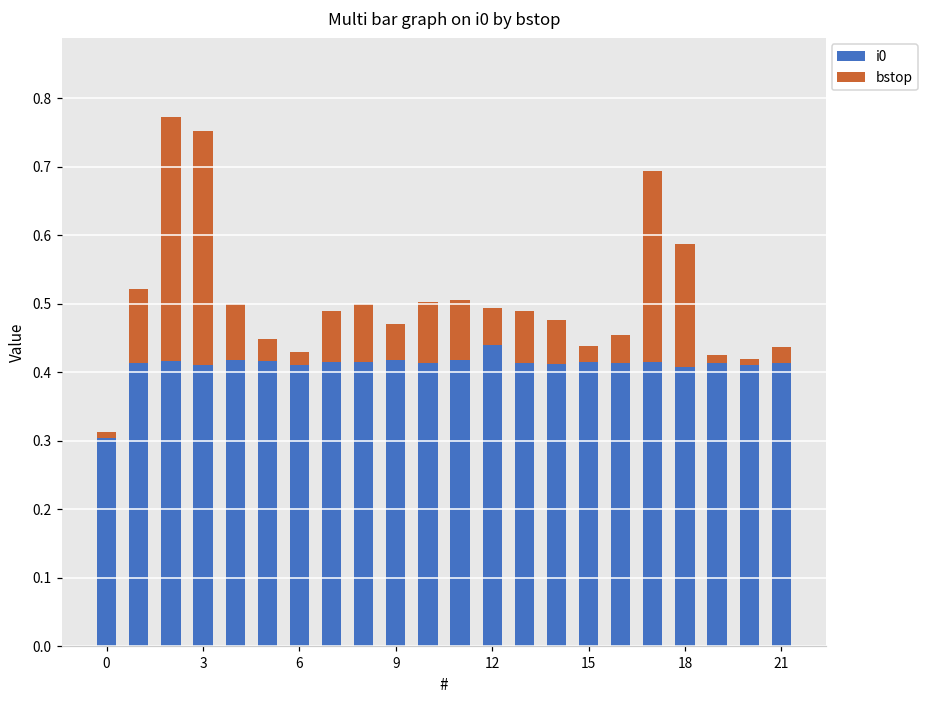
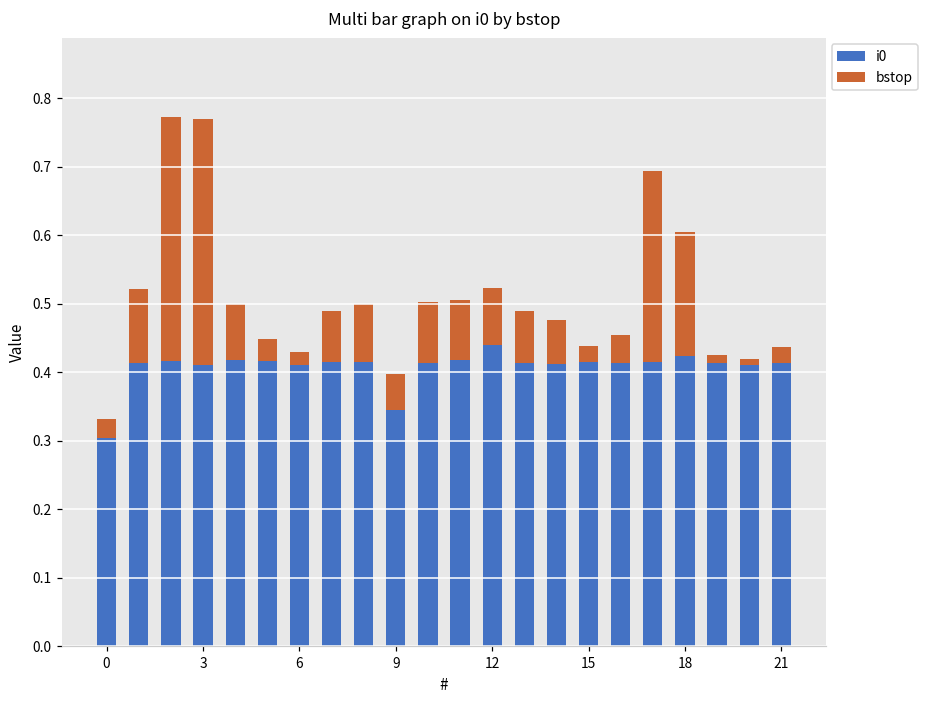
  {
    "i0": {
      "0": 0.30,
      "3": 0.41,
      "6": 0.41,
-     "9": 0.42,
+     "9": 0.34,
      "12": 0.44,
      "15": 0.41,
-     "18": 0.41,
+     "18": 0.42,
      "21": 0.41
    },
    "bstop": {
-     "0": 0.01,
-     "3": 0.34,
+     "0": 0.03,
+     "3": 0.36,
      "6": 0.02,
      "9": 0.05,
-     "12": 0.05,
+     "12": 0.08,
      "15": 0.02,
      "18": 0.18,
      "21": 0.02
    }
  }
